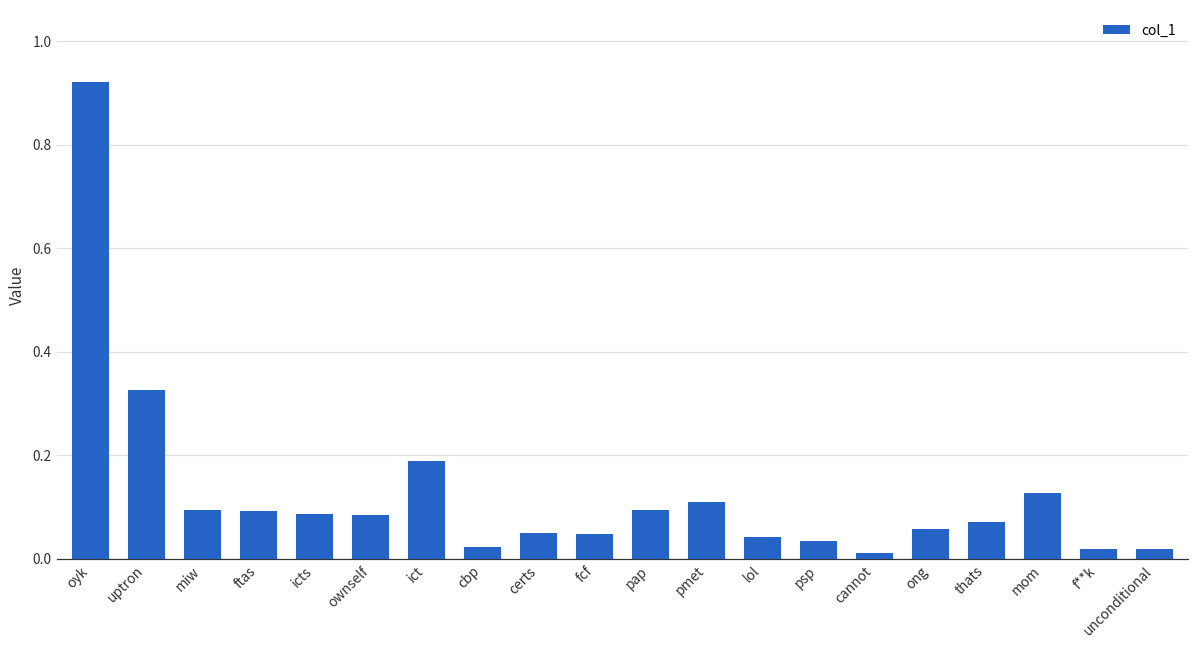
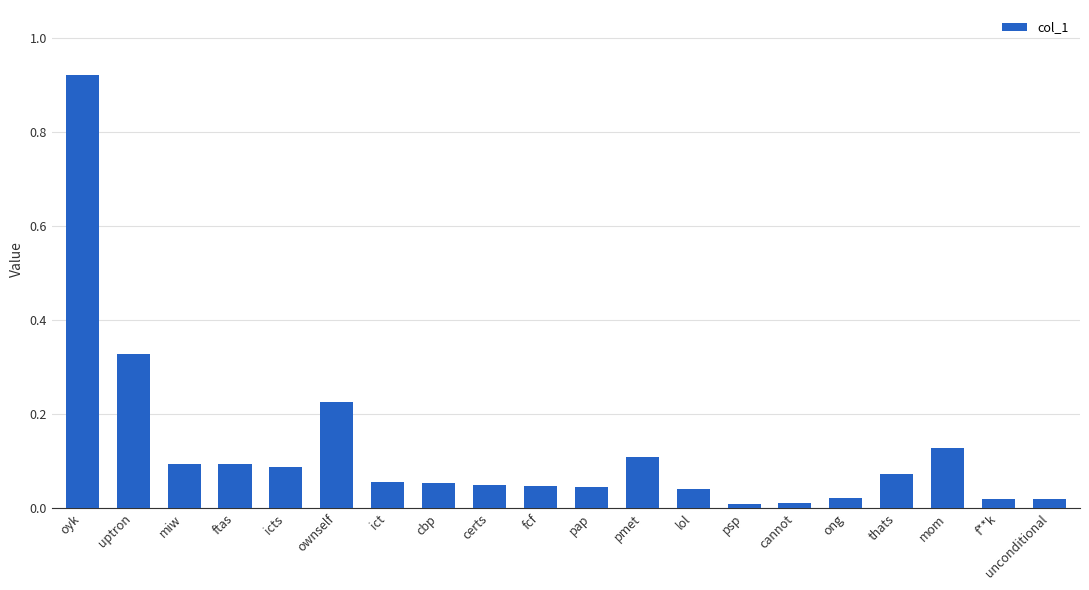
  {
    "oyk": 0.92,
    "uptron": 0.33,
    "miw": 0.09,
    "ftas": 0.09,
    "icts": 0.09,
-   "ownself": 0.09,
-   "ict": 0.19,
-   "cbp": 0.02,
+   "ownself": 0.23,
+   "ict": 0.06,
+   "cbp": 0.05,
    "certs": 0.05,
    "fcf": 0.05,
-   "pap": 0.10,
+   "pap": 0.04,
    "pmet": 0.11,
    "lol": 0.04,
-   "psp": 0.04,
+   "psp": 0.01,
    "cannot": 0.01,
-   "ong": 0.06,
+   "ong": 0.02,
    "thats": 0.07,
    "mom": 0.13,
    "f**k": 0.02,
    "unconditional": 0.02
  }
